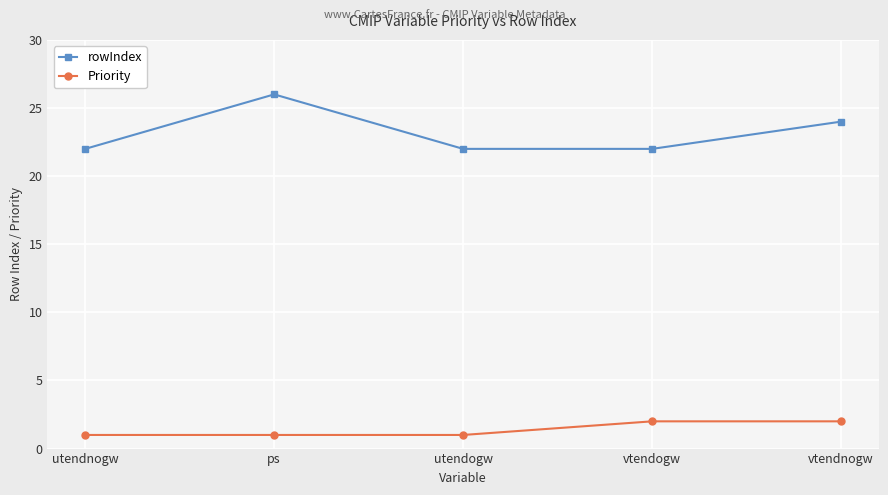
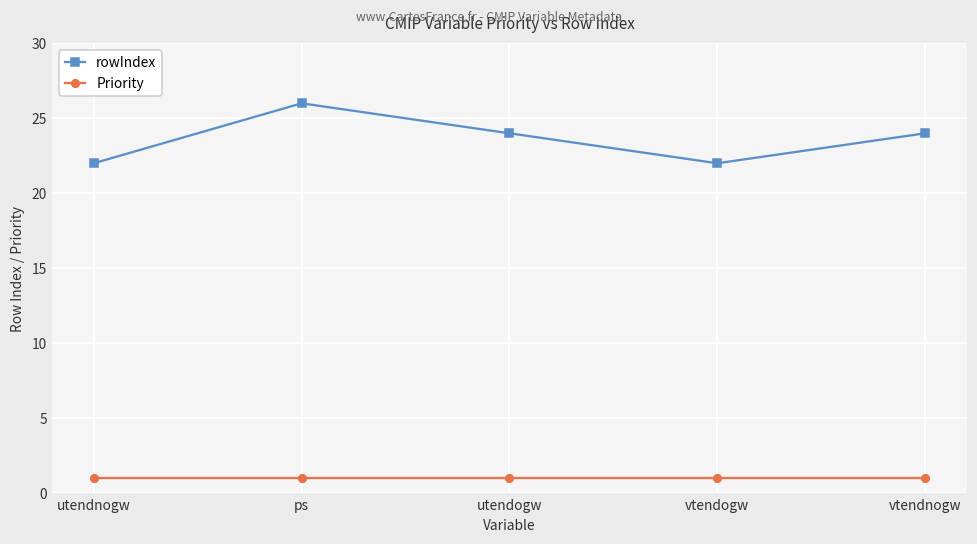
  {
    "rowIndex": {
      "utendnogw": 22,
      "ps": 26,
-     "utendogw": 22,
+     "utendogw": 24,
      "vtendogw": 22,
      "vtendnogw": 24
    },
    "Priority": {
      "utendnogw": 1,
      "ps": 1,
      "utendogw": 1,
-     "vtendogw": 2,
-     "vtendnogw": 2
+     "vtendogw": 1,
+     "vtendnogw": 1
    }
  }
